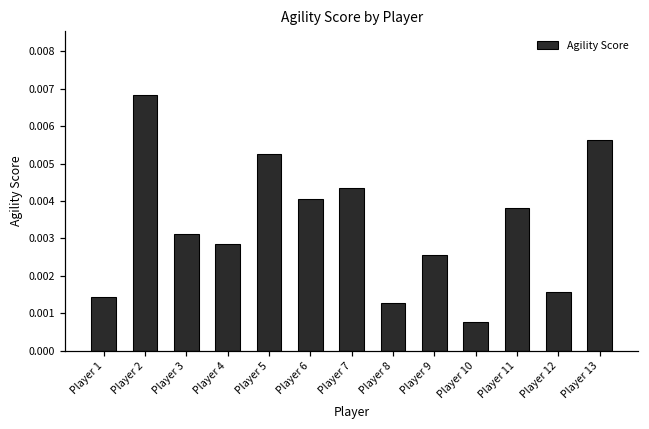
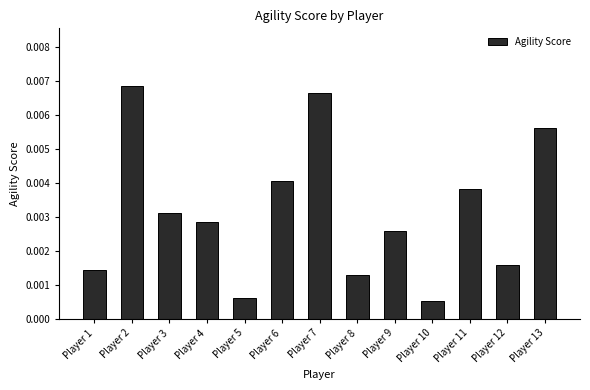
  {
    "Player 1": 0.0014,
    "Player 2": 0.0068,
    "Player 3": 0.0031,
    "Player 4": 0.0028,
-   "Player 5": 0.0053,
+   "Player 5": 0.0006,
    "Player 6": 0.0040,
-   "Player 7": 0.0043,
+   "Player 7": 0.0066,
    "Player 8": 0.0013,
    "Player 9": 0.0026,
-   "Player 10": 0.0008,
+   "Player 10": 0.0005,
    "Player 11": 0.0038,
    "Player 12": 0.0016,
    "Player 13": 0.0056
  }
